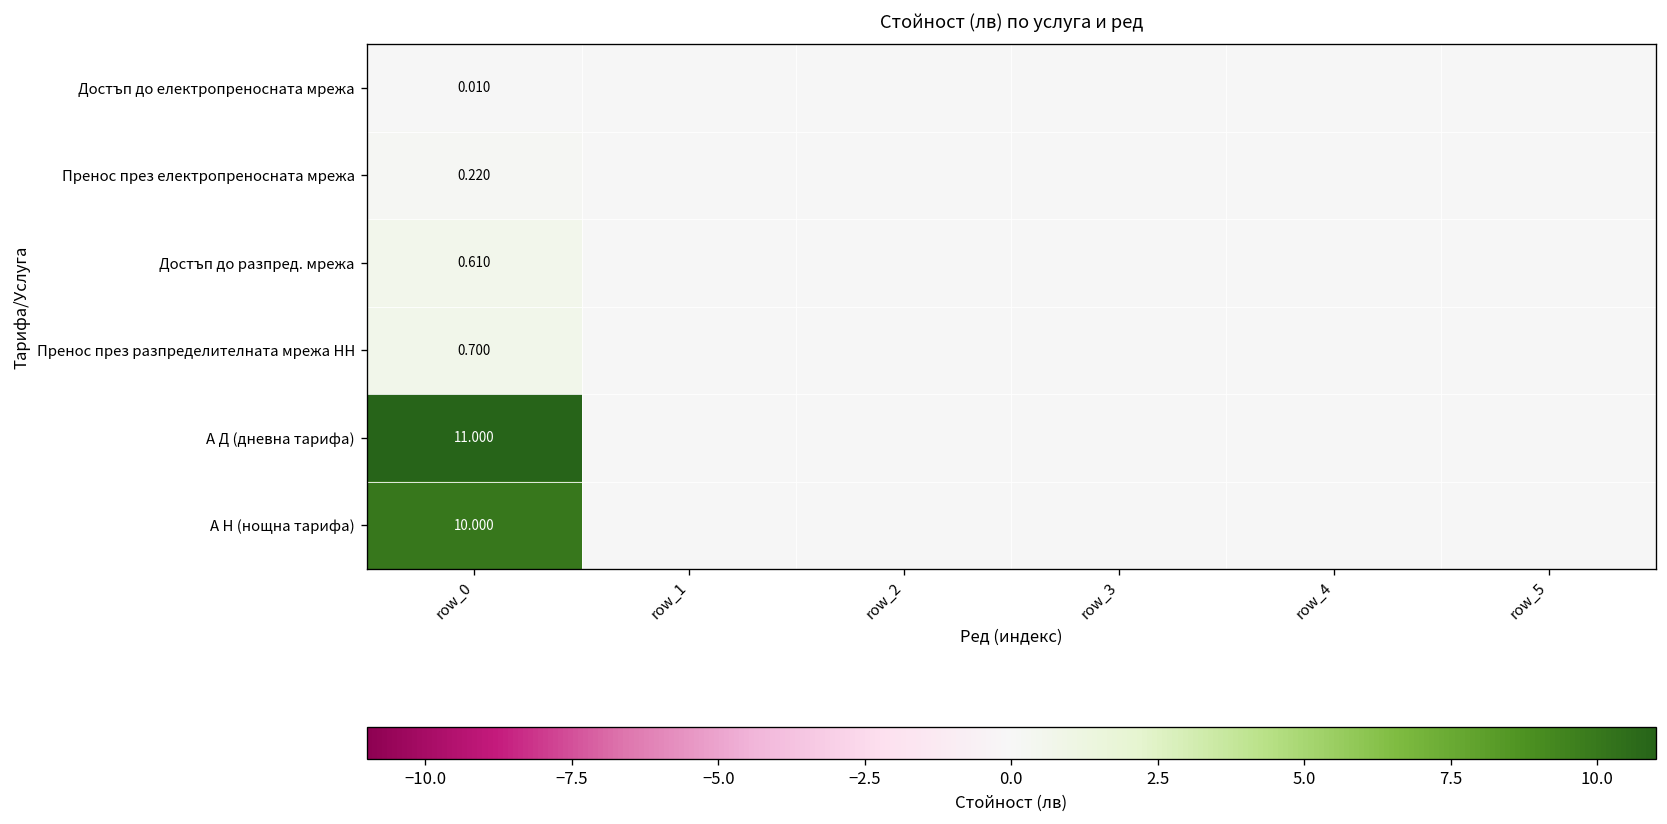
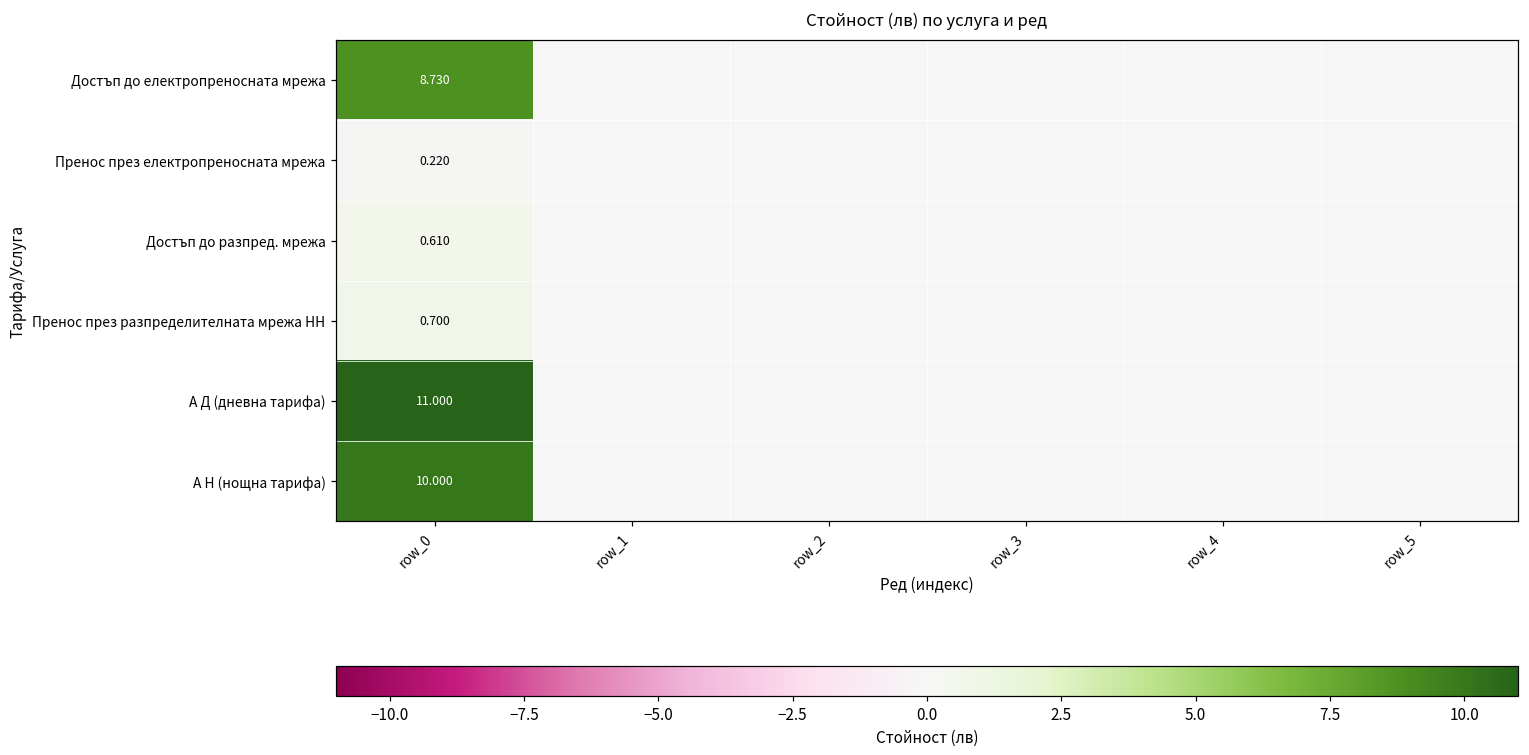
  {
    "Достъп до електропреносната мрежа": {
-     "row_0": 0.010
+     "row_0": 8.730
    },
    "Пренос през електропреносната мрежа": {
      "row_0": 0.220
    },
    "Достъп до разпред. мрежа": {
      "row_0": 0.610
    },
    "Пренос през разпределителната мрежа НН": {
      "row_0": 0.700
    },
    "А Д (дневна тарифа)": {
      "row_0": 11.000
    },
    "А Н (нощна тарифа)": {
      "row_0": 10.000
    }
  }
